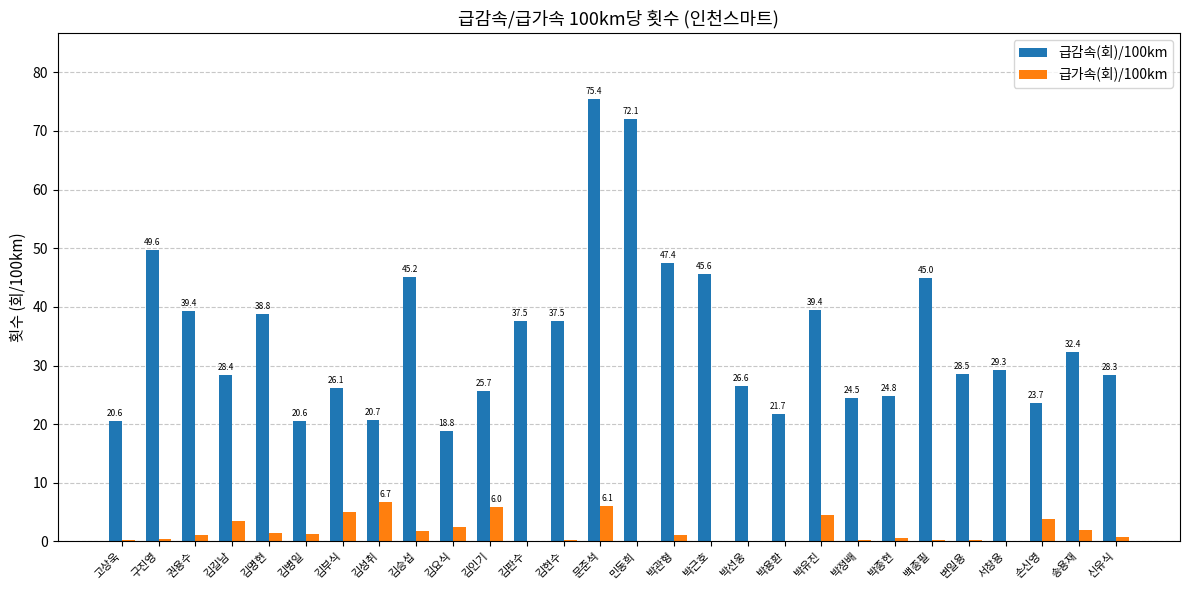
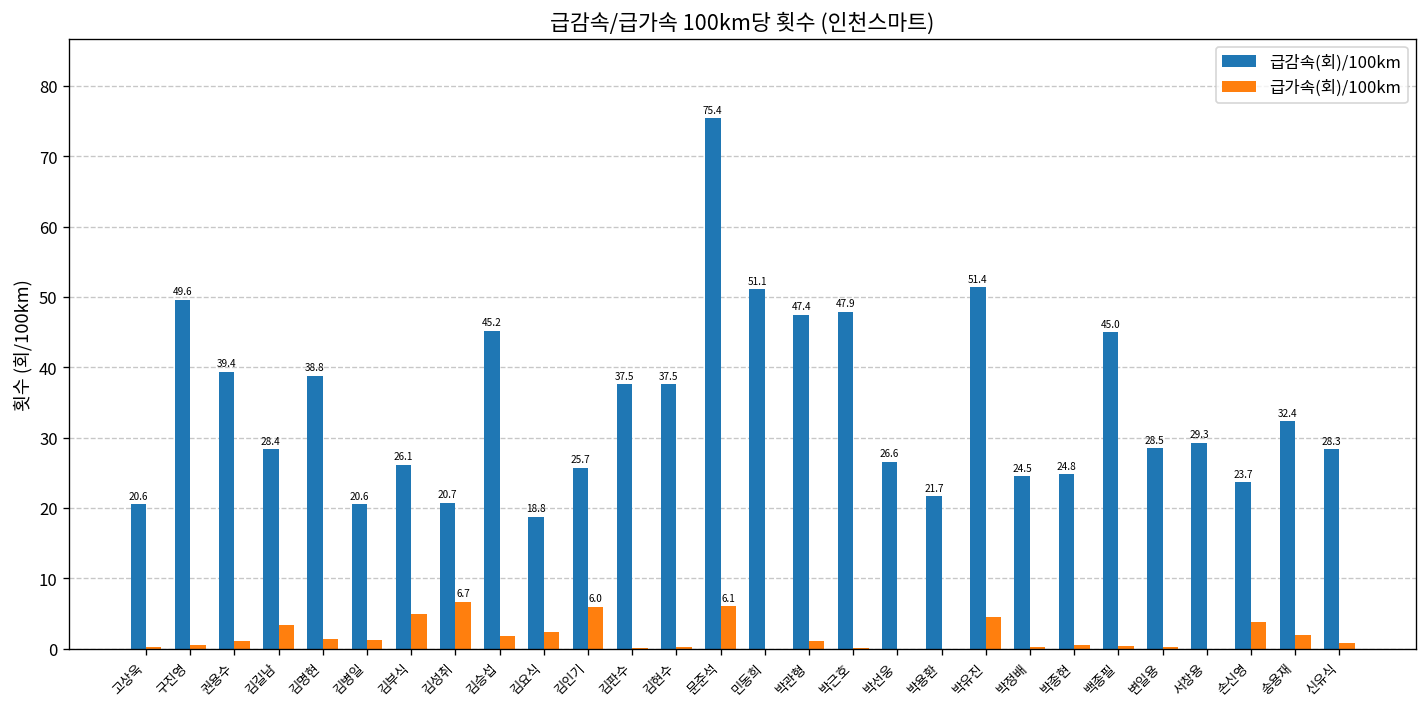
  {
    "급감속(회)/100km": {
      "고상욱": 20.6,
      "구진영": 49.6,
      "권용수": 39.4,
      "김길남": 28.4,
      "김명현": 38.8,
      "김병일": 20.6,
      "김부식": 26.1,
      "김성취": 20.7,
      "김승섭": 45.2,
      "김요식": 18.8,
      "김인기": 25.7,
      "김판수": 37.5,
      "김현수": 37.5,
      "문준석": 75.4,
-     "민동희": 72.1,
+     "민동희": 51.1,
      "박관형": 47.4,
-     "박근호": 45.6,
+     "박근호": 47.9,
      "박선웅": 26.6,
      "박용환": 21.7,
-     "박유진": 39.4,
+     "박유진": 51.4,
      "박정배": 24.5,
      "박종현": 24.8,
      "백종필": 45.0,
      "변일용": 28.5,
      "서창용": 29.3,
      "손신영": 23.7,
      "송용재": 32.4,
      "신유식": 28.3
    },
    "급가속(회)/100km": {
      "김성취": 6.7,
      "김인기": 6.0,
      "문준석": 6.1
    }
  }
